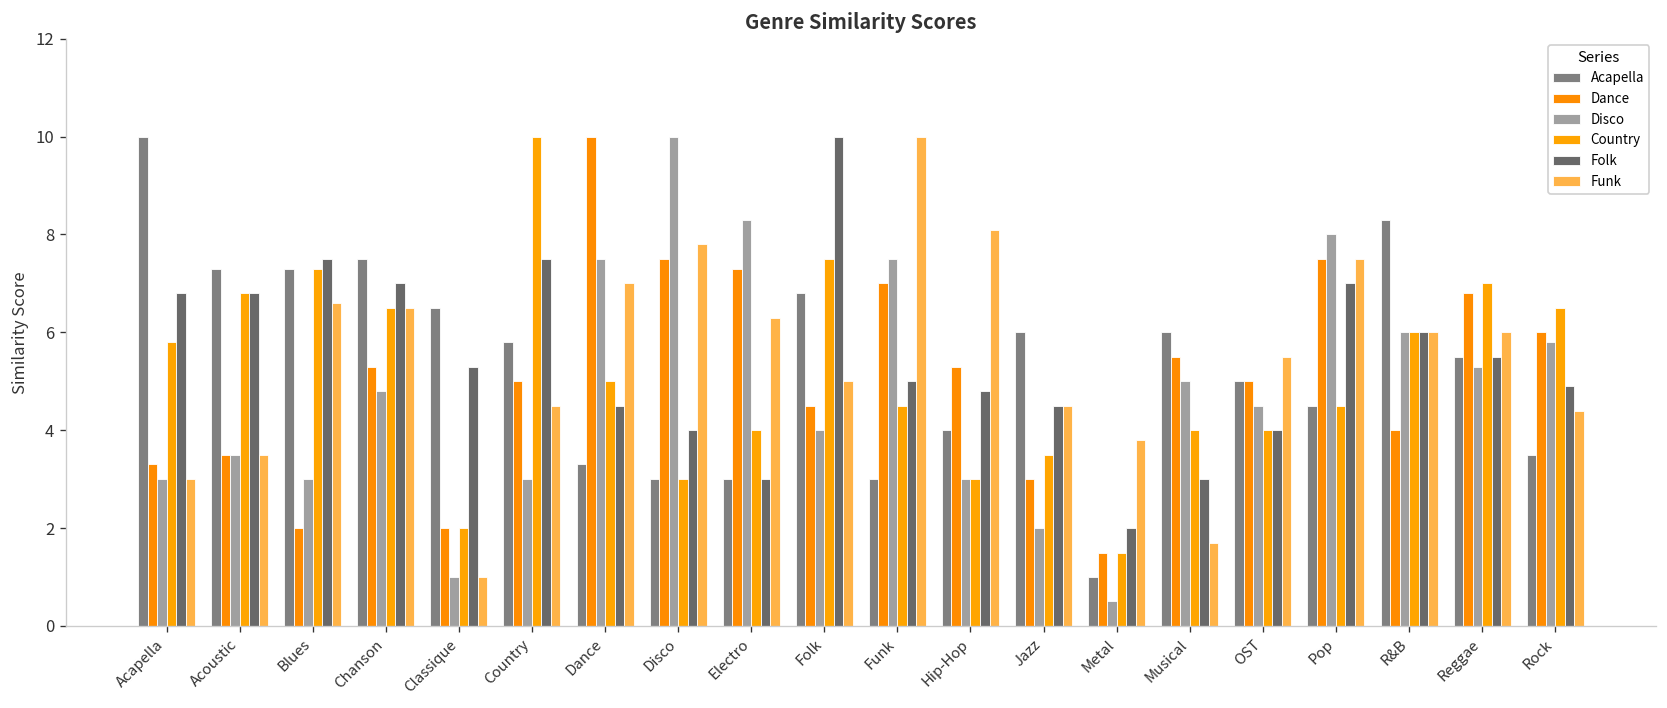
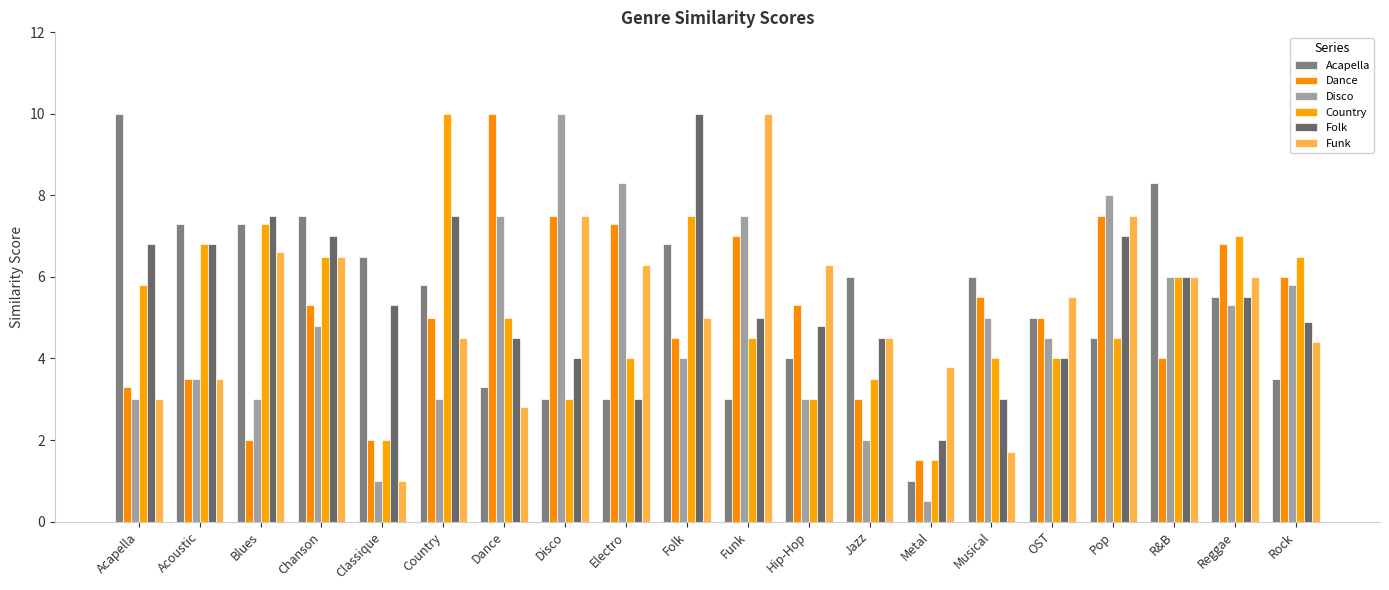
  {
    "Funk": {
      "Acapella": 3.0,
      "Acoustic": 3.5,
      "Blues": 6.6,
      "Chanson": 6.5,
      "Classique": 1.0,
      "Country": 4.5,
-     "Dance": 7.0,
-     "Disco": 7.8,
+     "Dance": 2.8,
+     "Disco": 7.5,
      "Electro": 6.3,
      "Folk": 5.0,
      "Funk": 10.0,
-     "Hip-Hop": 8.1,
+     "Hip-Hop": 6.3,
      "Jazz": 4.5,
      "Metal": 3.8,
      "Musical": 1.7,
      "OST": 5.5,
      "Pop": 7.5,
      "R&B": 6.0,
      "Reggae": 6.0,
      "Rock": 4.4
    }
  }
